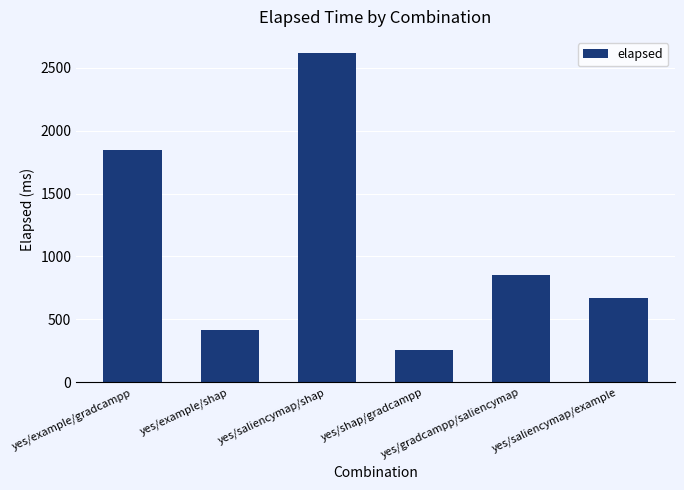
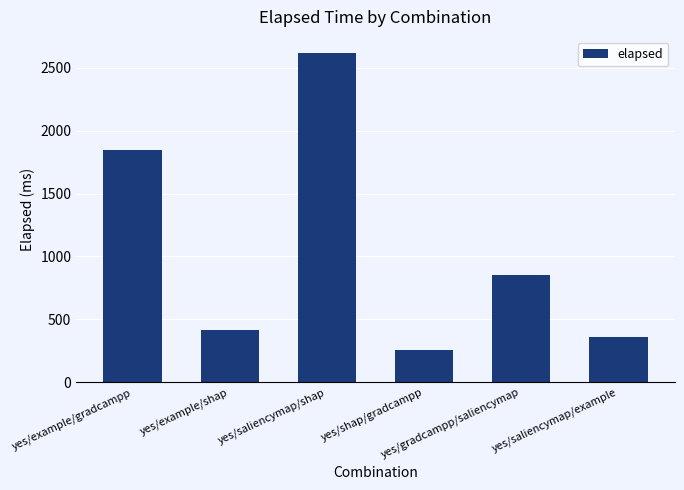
  {
    "yes/example/gradcampp": 1850,
    "yes/example/shap": 410,
    "yes/saliencymap/shap": 2620,
    "yes/shap/gradcampp": 260,
    "yes/gradcampp/saliencymap": 860,
-   "yes/saliencymap/example": 670
+   "yes/saliencymap/example": 360
  }
